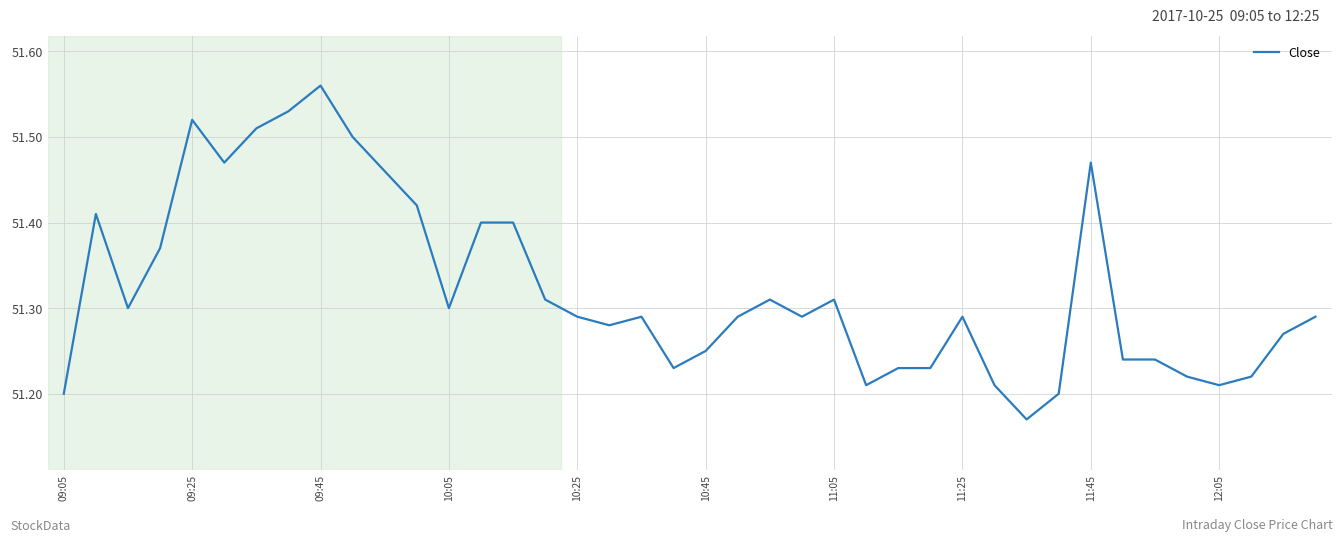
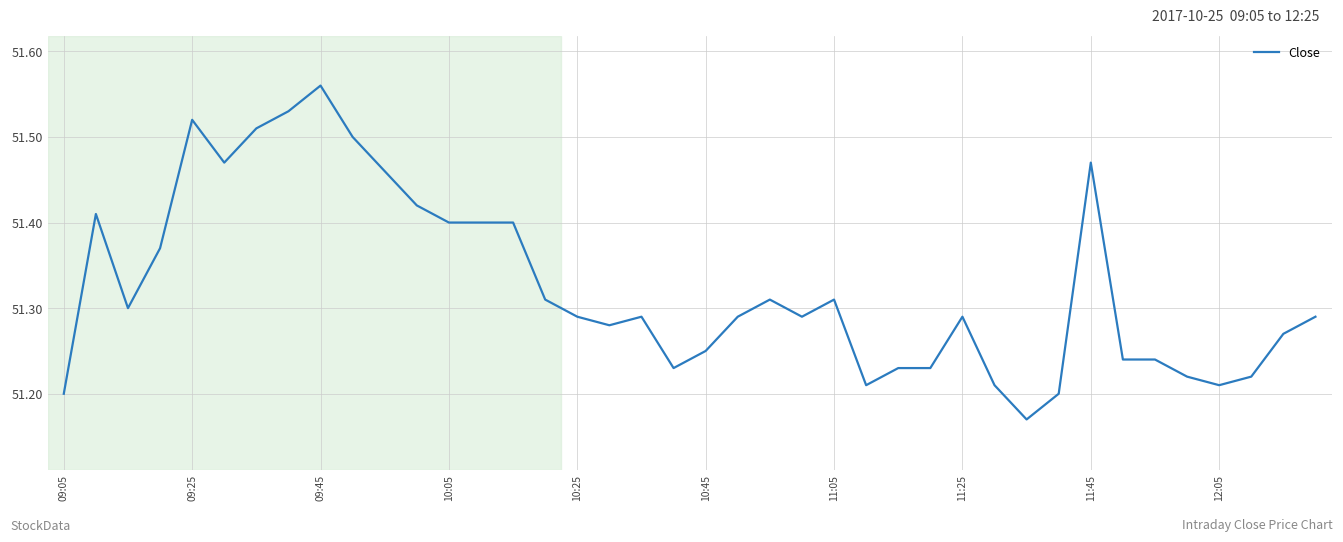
  {
    "09:05": 51.2,
    "09:25": 51.52,
    "09:45": 51.56,
-   "10:05": 51.3,
+   "10:05": 51.4,
    "10:25": 51.29,
    "10:45": 51.25,
    "11:05": 51.31,
    "11:25": 51.29,
    "11:45": 51.47,
    "12:05": 51.21
  }
